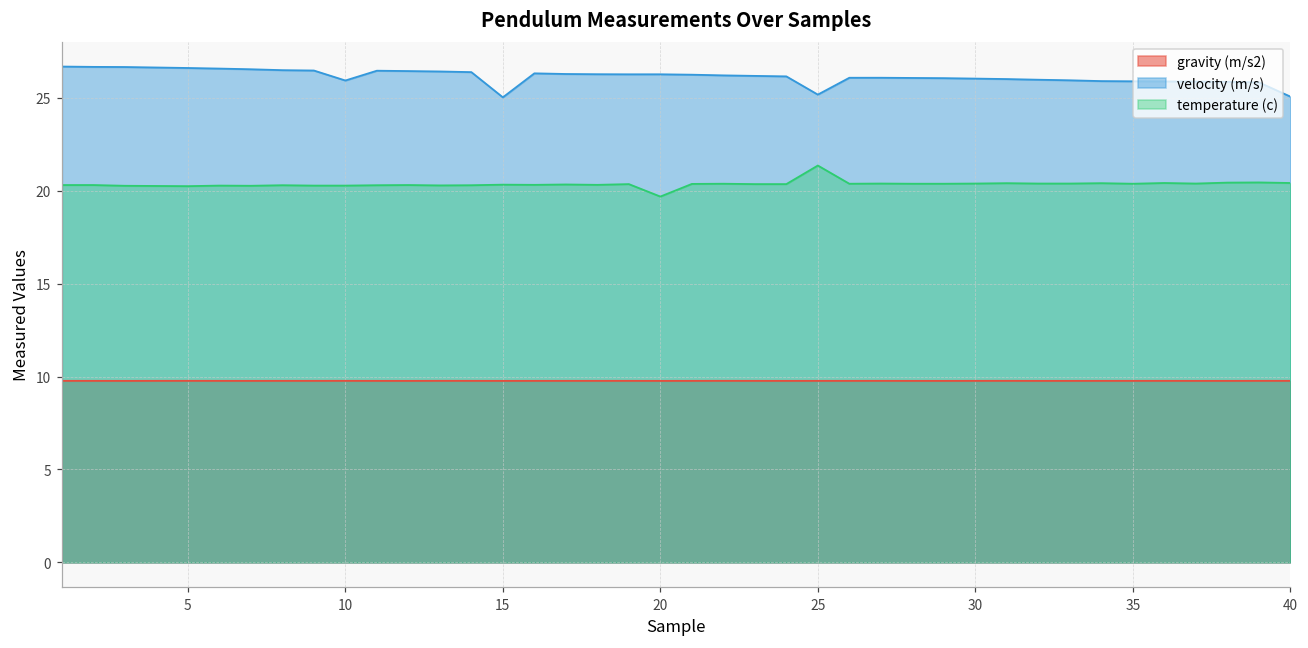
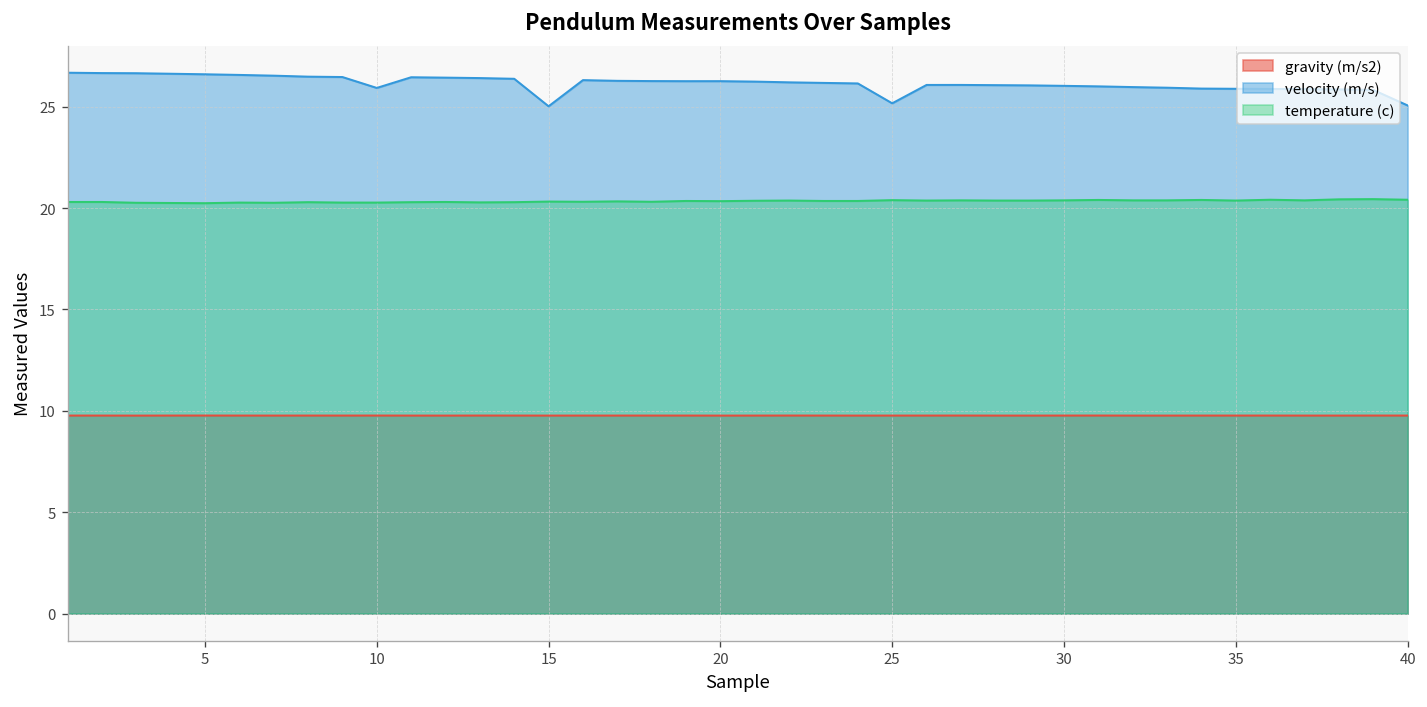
  {
    "gravity (m/s2)": {
      "5": 9.8,
      "10": 9.8,
      "15": 9.8,
      "20": 9.8,
      "25": 9.8,
      "30": 9.8,
      "35": 9.8,
      "40": 9.8
    },
    "velocity (m/s)": {
      "5": 26.6,
      "10": 25.9,
      "15": 25.0,
      "20": 26.3,
      "25": 25.2,
      "30": 26.0,
      "35": 25.9,
      "40": 25.1
    },
    "temperature (c)": {
      "5": 20.2,
      "10": 20.3,
      "15": 20.3,
-     "20": 19.7,
-     "25": 21.4,
+     "20": 20.3,
+     "25": 20.4,
      "30": 20.4,
      "35": 20.4,
      "40": 20.4
    }
  }
